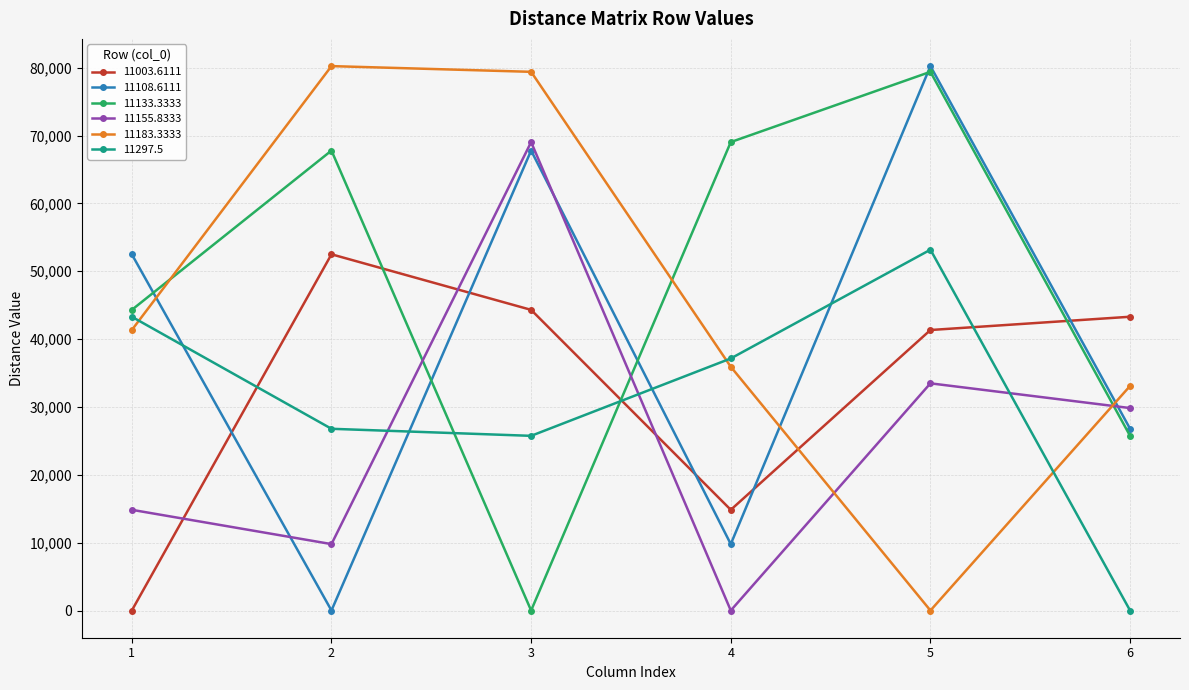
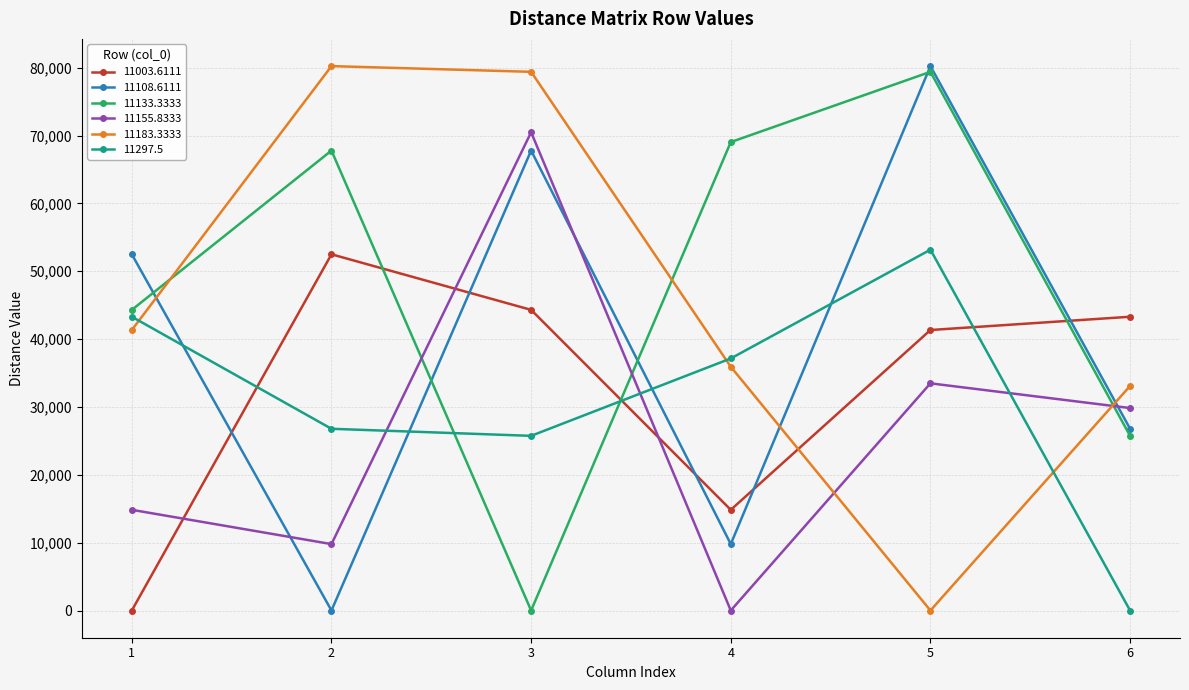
  {
    "11003.6111": {
      "1": "0",
      "2": "52,000",
      "3": "44,000",
      "4": "15,000",
      "5": "41,000",
      "6": "43,000"
    },
    "11108.6111": {
      "1": "52,000",
      "2": "0",
      "3": "68,000",
      "4": "10,000",
      "5": "80,000",
      "6": "27,000"
    },
    "11155.8333": {
      "1": "15,000",
      "2": "10,000",
-     "3": "69,000",
+     "3": "70,000",
      "4": "0",
      "5": "33,000",
      "6": "30,000"
    },
    "11183.3333": {
      "1": "41,000",
      "2": "80,000",
      "3": "79,000",
      "4": "36,000",
      "5": "0",
      "6": "33,000"
    }
  }
